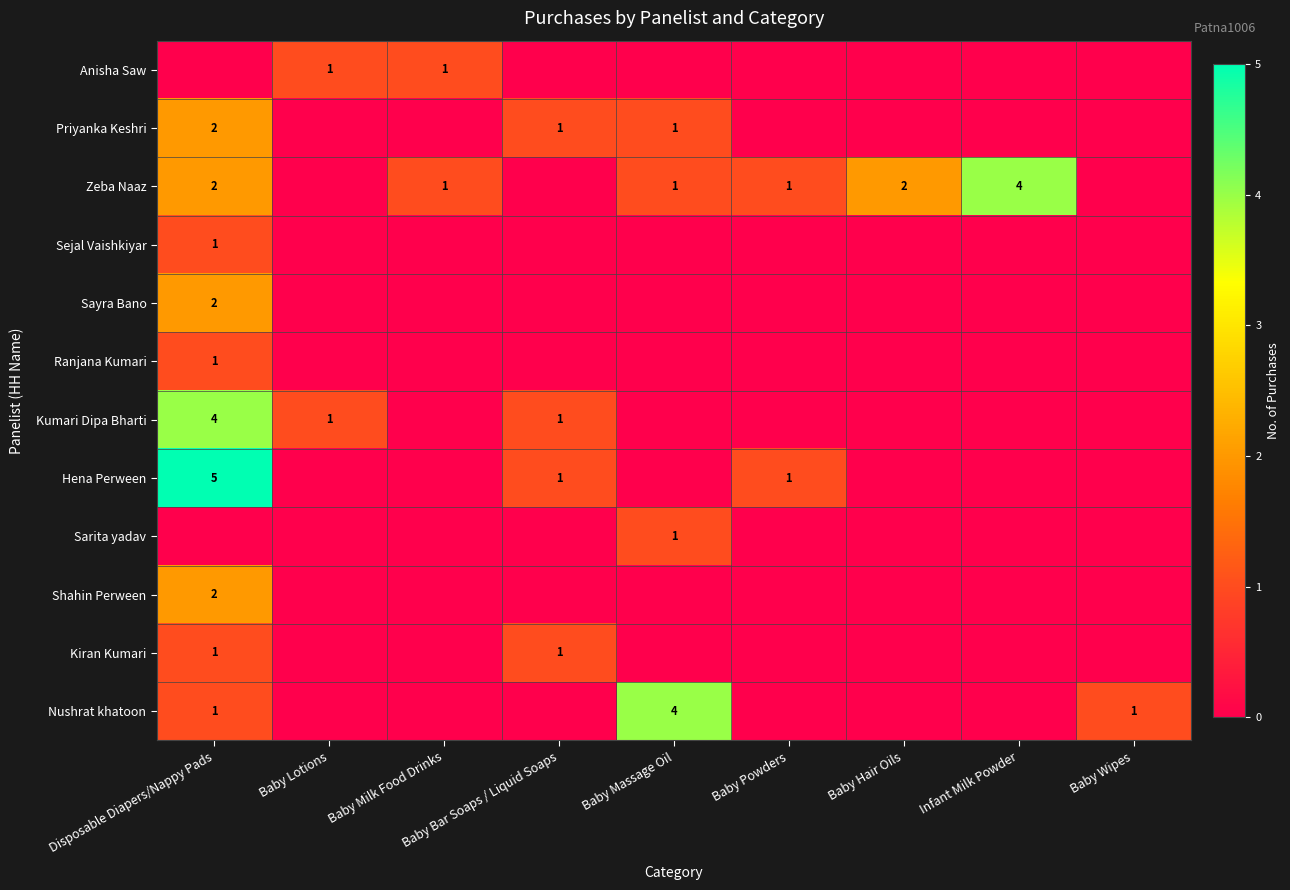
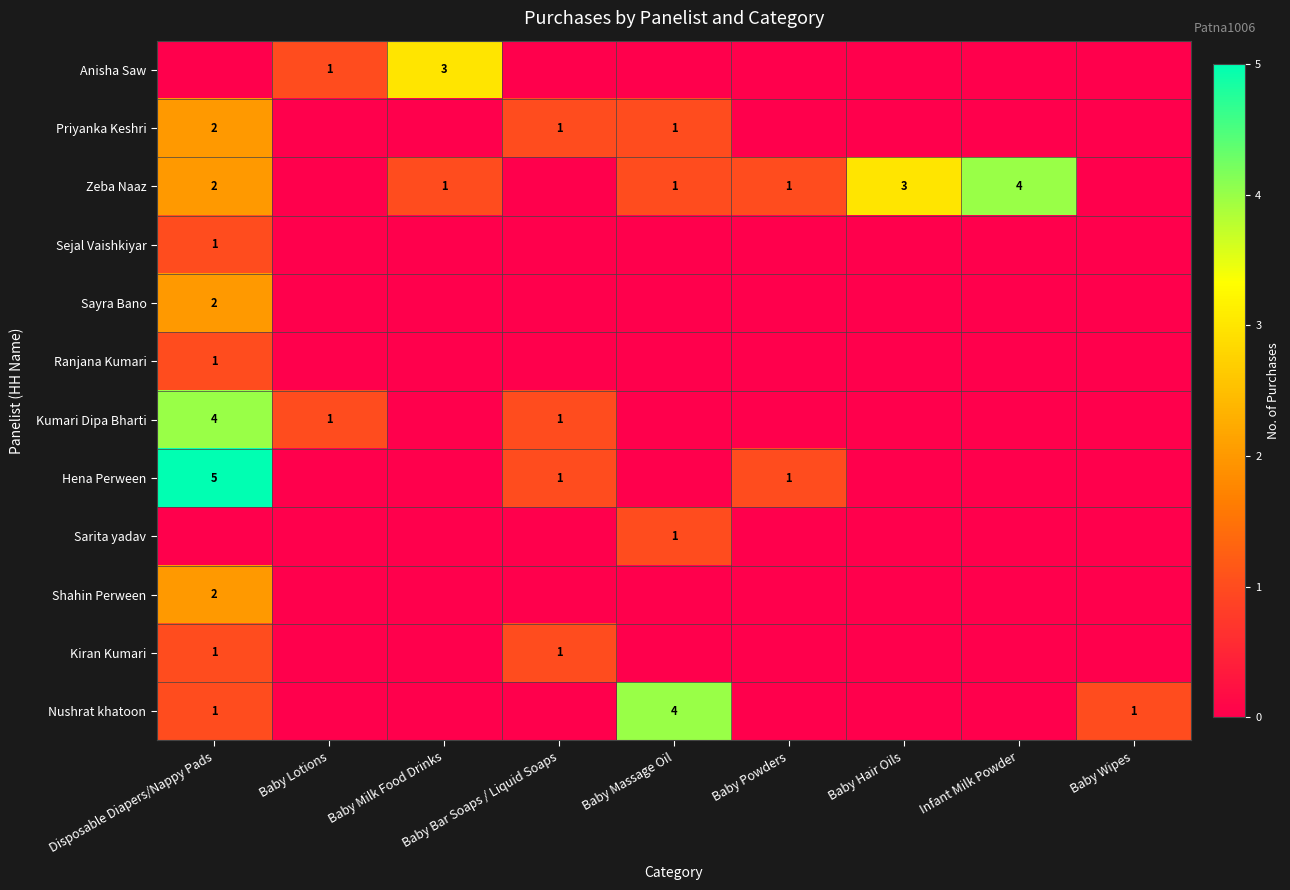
  {
    "Anisha Saw": {
      "Baby Lotions": 1,
-     "Baby Milk Food Drinks": 1
+     "Baby Milk Food Drinks": 3
    },
    "Priyanka Keshri": {
      "Disposable Diapers/Nappy Pads": 2,
      "Baby Bar Soaps / Liquid Soaps": 1,
      "Baby Massage Oil": 1
    },
    "Zeba Naaz": {
      "Disposable Diapers/Nappy Pads": 2,
      "Baby Milk Food Drinks": 1,
      "Baby Massage Oil": 1,
      "Baby Powders": 1,
-     "Baby Hair Oils": 2,
+     "Baby Hair Oils": 3,
      "Infant Milk Powder": 4
    },
    "Sejal Vaishkiyar": {
      "Disposable Diapers/Nappy Pads": 1
    },
    "Sayra Bano": {
      "Disposable Diapers/Nappy Pads": 2
    },
    "Ranjana Kumari": {
      "Disposable Diapers/Nappy Pads": 1
    },
    "Kumari Dipa Bharti": {
      "Disposable Diapers/Nappy Pads": 4,
      "Baby Lotions": 1,
      "Baby Bar Soaps / Liquid Soaps": 1
    },
    "Hena Perween": {
      "Disposable Diapers/Nappy Pads": 5,
      "Baby Bar Soaps / Liquid Soaps": 1,
      "Baby Powders": 1
    },
    "Sarita yadav": {
      "Baby Massage Oil": 1
    },
    "Shahin Perween": {
      "Disposable Diapers/Nappy Pads": 2
    },
    "Kiran Kumari": {
      "Disposable Diapers/Nappy Pads": 1,
      "Baby Bar Soaps / Liquid Soaps": 1
    },
    "Nushrat khatoon": {
      "Disposable Diapers/Nappy Pads": 1,
      "Baby Massage Oil": 4,
      "Baby Wipes": 1
    }
  }
